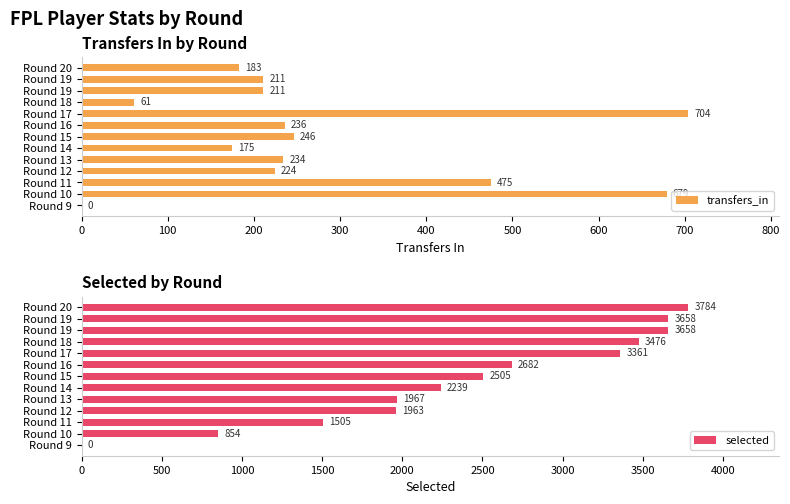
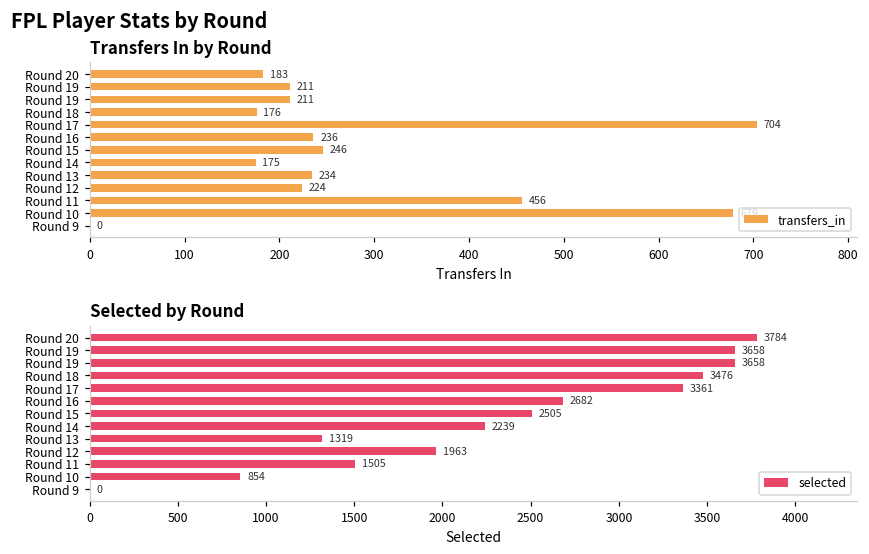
  {
    "Transfers In by Round": {
      "Round 20": 183,
-     "Round 18": 61,
+     "Round 18": 176,
      "Round 17": 704,
      "Round 16": 236,
      "Round 15": 246,
      "Round 14": 175,
      "Round 13": 234,
      "Round 12": 224,
-     "Round 11": 475,
+     "Round 11": 456,
      "Round 9": 0
    },
    "Selected by Round": {
      "Round 20": 3784,
      "Round 18": 3476,
      "Round 17": 3361,
      "Round 16": 2682,
      "Round 15": 2505,
      "Round 14": 2239,
-     "Round 13": 1967,
+     "Round 13": 1319,
      "Round 12": 1963,
      "Round 11": 1505,
      "Round 10": 854,
      "Round 9": 0
    }
  }
